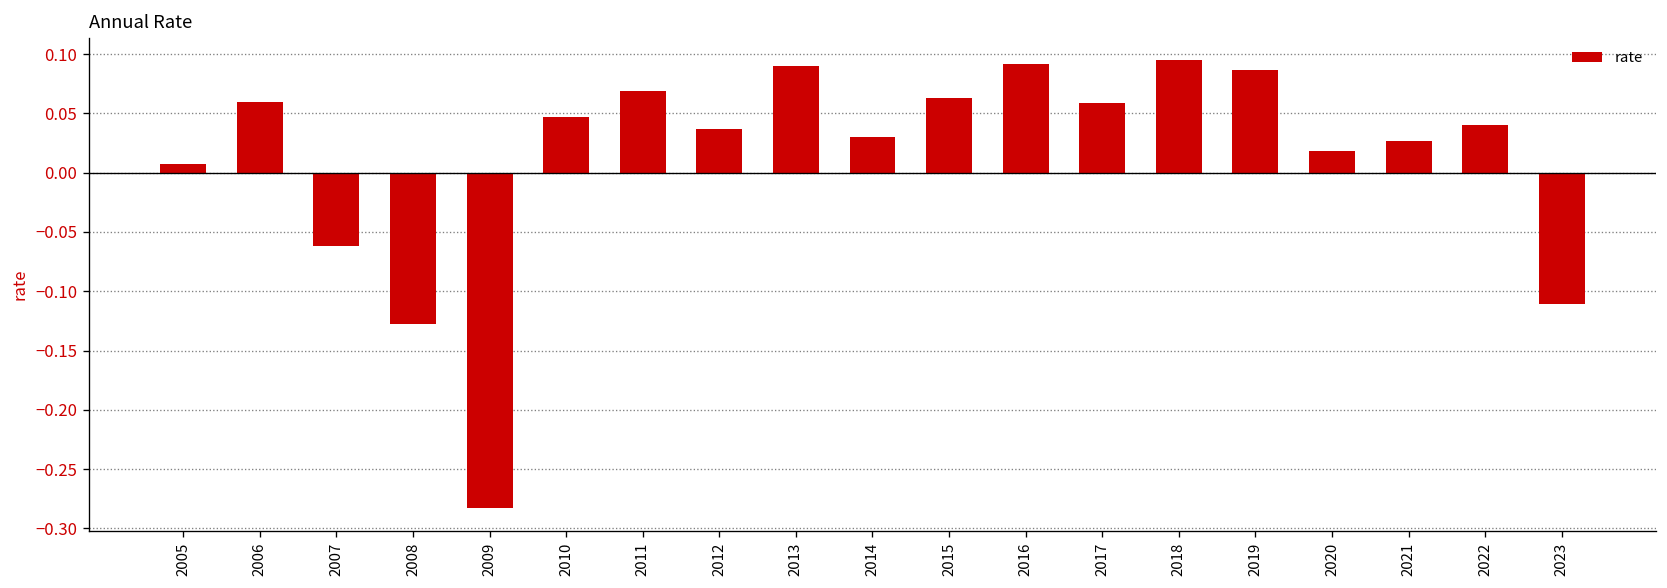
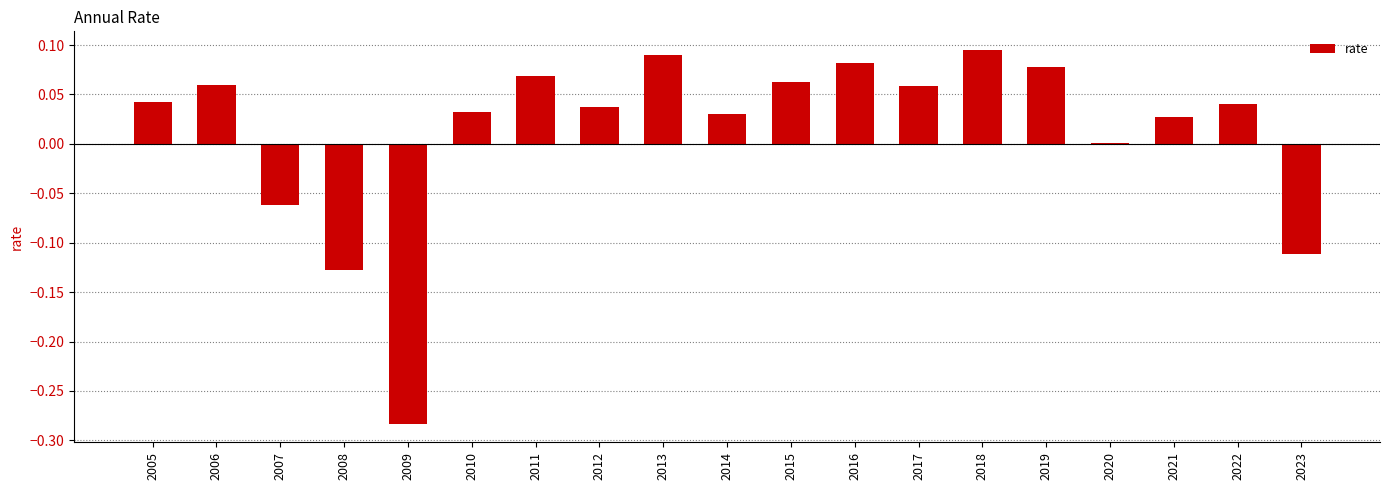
  {
-   "2005": 0.01,
+   "2005": 0.04,
    "2006": 0.06,
    "2007": -0.06,
    "2008": -0.13,
    "2009": -0.28,
-   "2010": 0.05,
+   "2010": 0.03,
    "2011": 0.07,
    "2012": 0.04,
    "2013": 0.09,
    "2014": 0.03,
    "2015": 0.06,
-   "2016": 0.09,
+   "2016": 0.08,
    "2017": 0.06,
    "2018": 0.10,
-   "2019": 0.09,
-   "2020": 0.02,
+   "2019": 0.08,
+   "2020": 0.00,
    "2021": 0.03,
    "2022": 0.04,
    "2023": -0.11
  }
